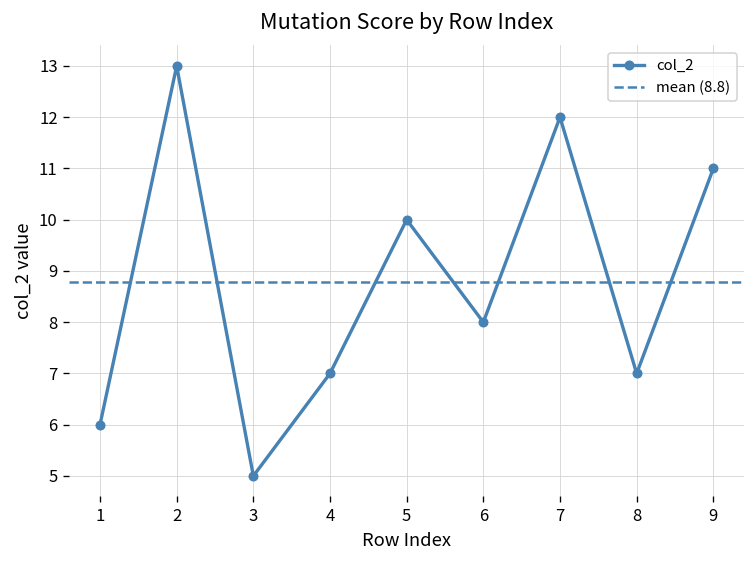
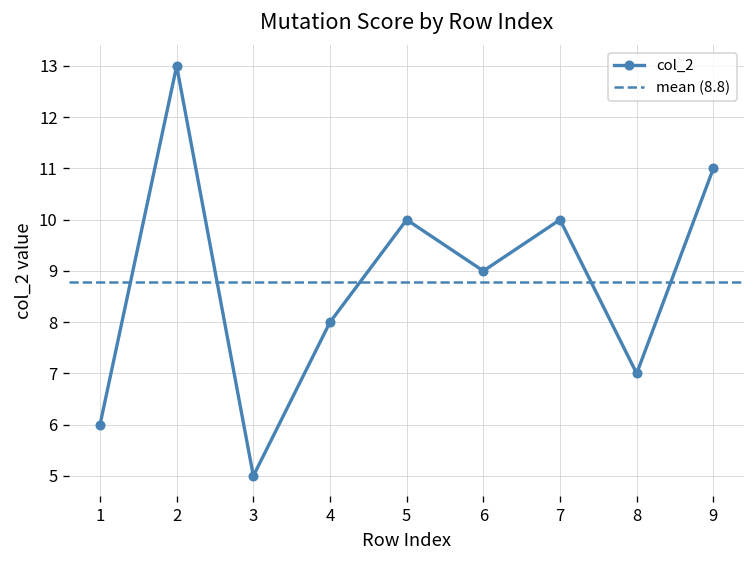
  {
    "1": 6,
    "2": 13,
    "3": 5,
-   "4": 7,
+   "4": 8,
    "5": 10,
-   "6": 8,
-   "7": 12,
+   "6": 9,
+   "7": 10,
    "8": 7,
    "9": 11
  }
